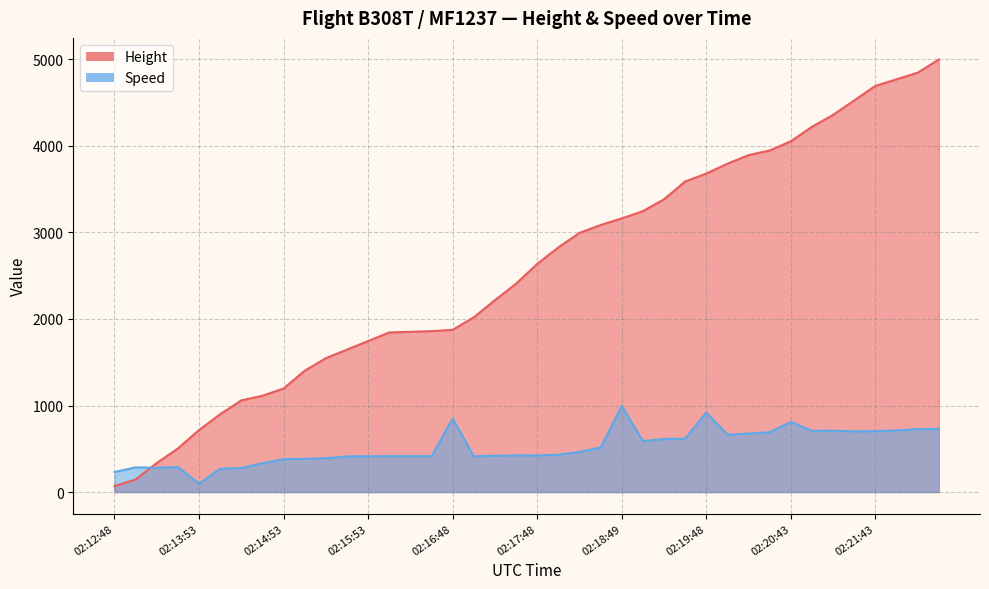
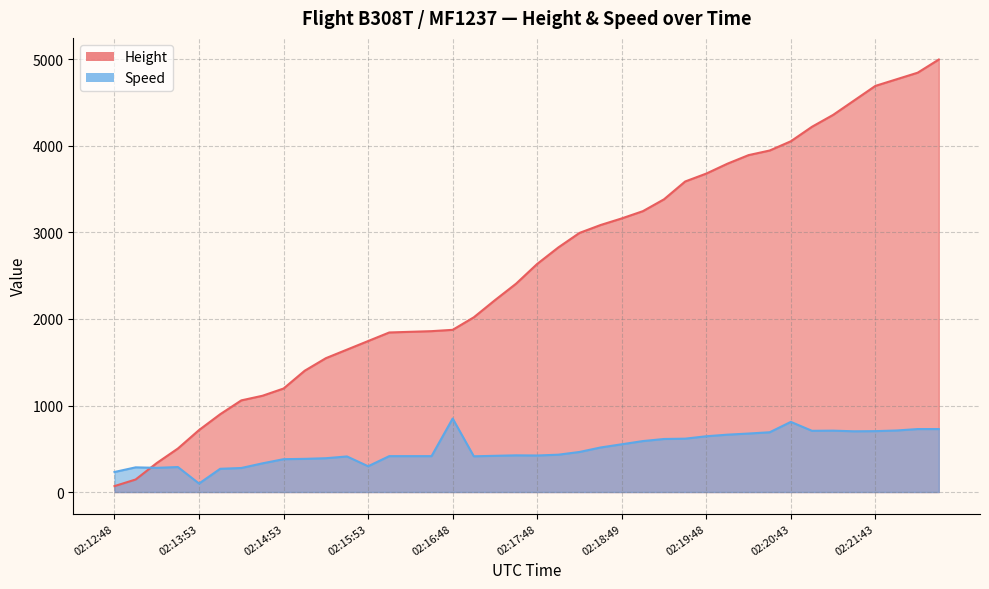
  {
    "Height": {
      "02:12:48": 100,
      "02:13:53": 700,
      "02:14:53": 1200,
      "02:15:53": 1700,
      "02:16:48": 1900,
      "02:17:48": 2600,
      "02:18:49": 3200,
      "02:19:48": 3700,
      "02:20:43": 4100,
      "02:21:43": 4700
    },
    "Speed": {
      "02:12:48": 200,
      "02:13:53": 100,
      "02:14:53": 400,
-     "02:15:53": 400,
+     "02:15:53": 300,
      "02:16:48": 800,
      "02:17:48": 400,
-     "02:18:49": 1000,
-     "02:19:48": 900,
+     "02:18:49": 600,
+     "02:19:48": 600,
      "02:20:43": 800,
      "02:21:43": 700
    }
  }
